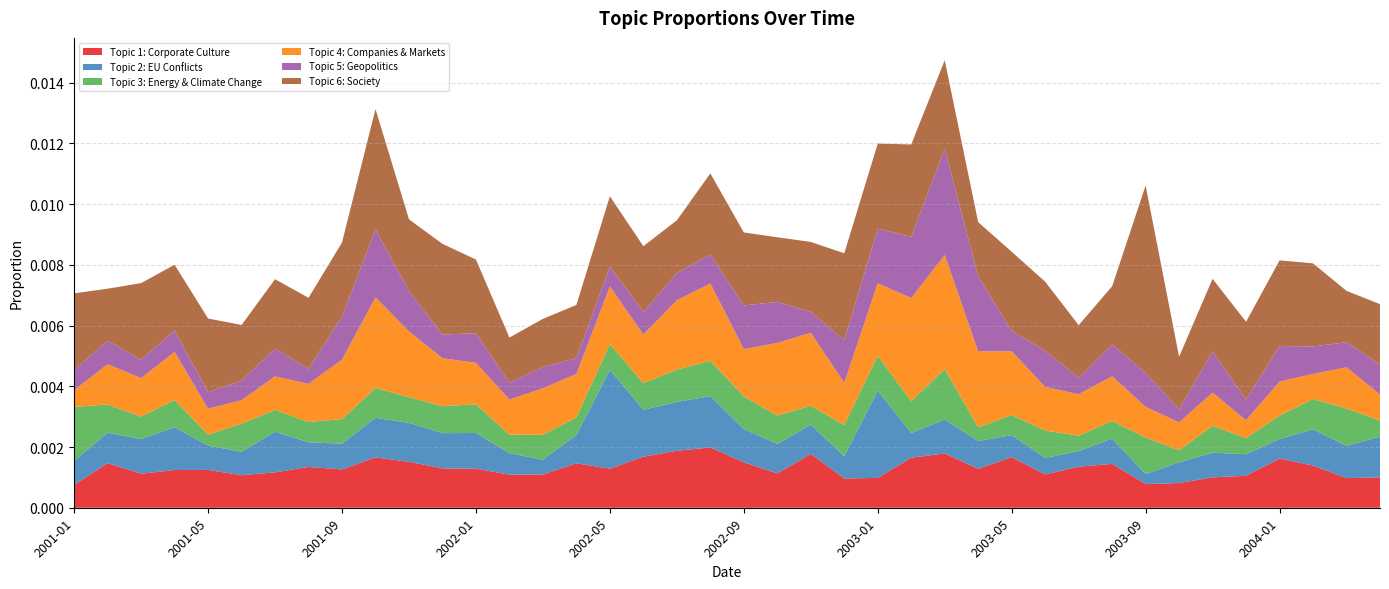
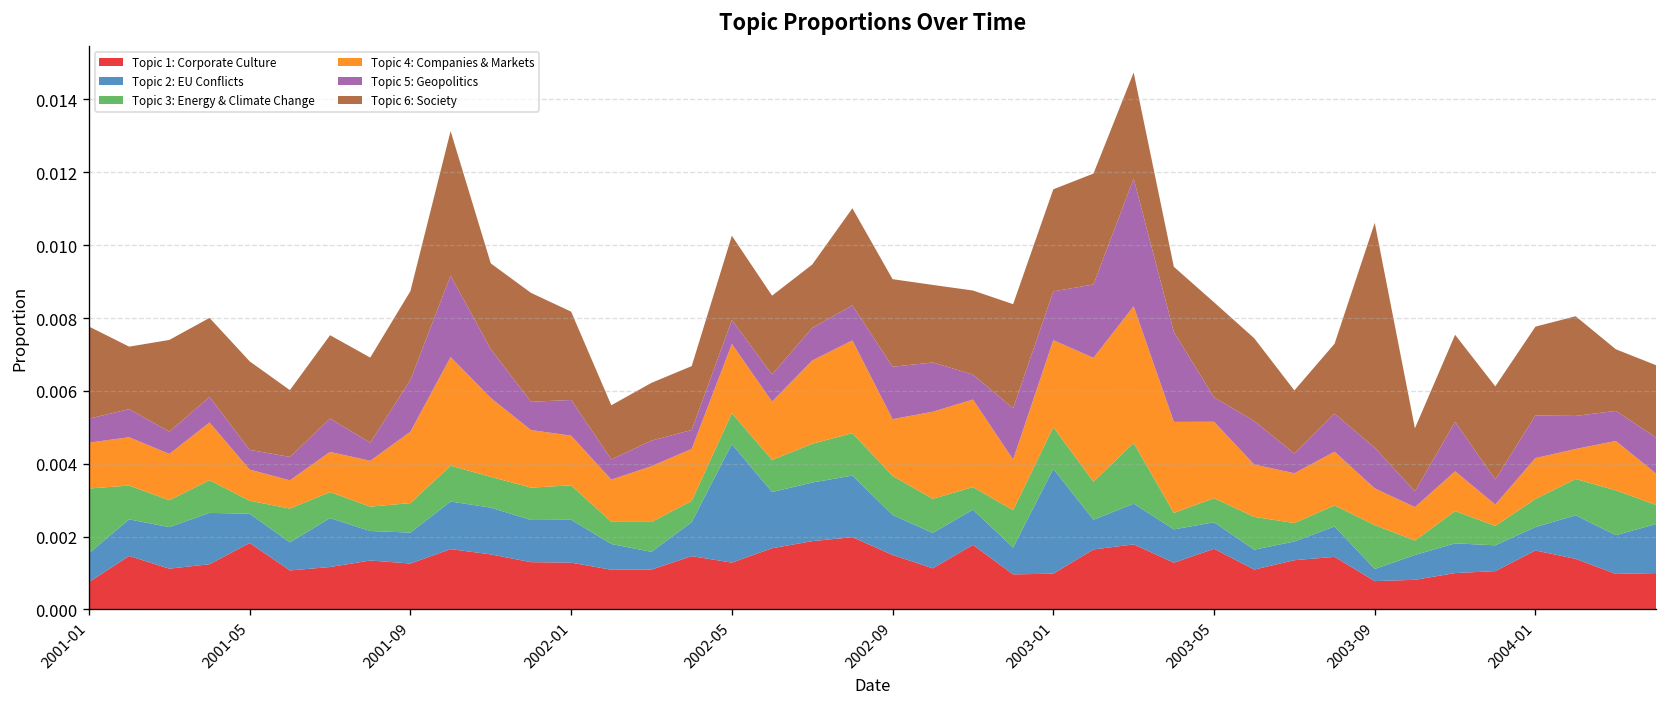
  {
    "Topic 1: Corporate Culture": {
      "2001-01": 0.0008,
-     "2001-05": 0.0012,
+     "2001-05": 0.0018,
      "2001-09": 0.0013,
      "2002-01": 0.0013,
      "2002-05": 0.0013,
      "2002-09": 0.0015,
      "2003-01": 0.0010,
      "2003-05": 0.0017,
      "2003-09": 0.0008,
      "2004-01": 0.0016
    },
    "Topic 2: EU Conflicts": {
      "2001-01": 0.0008,
      "2001-05": 0.0008,
      "2001-09": 0.0008,
      "2002-01": 0.0012,
      "2002-05": 0.0033,
      "2002-09": 0.0011,
      "2003-01": 0.0029,
      "2003-05": 0.0007,
      "2003-09": 0.0003,
      "2004-01": 0.0006
    },
    "Topic 3: Energy & Climate Change": {
      "2001-01": 0.0018,
      "2001-05": 0.0004,
      "2001-09": 0.0008,
      "2002-01": 0.0009,
      "2002-05": 0.0009,
      "2002-09": 0.0011,
      "2003-01": 0.0011,
      "2003-05": 0.0007,
      "2003-09": 0.0012,
      "2004-01": 0.0008
    },
    "Topic 4: Companies & Markets": {
-     "2001-01": 0.0006,
+     "2001-01": 0.0013,
      "2001-05": 0.0009,
      "2001-09": 0.0020,
      "2002-01": 0.0014,
      "2002-05": 0.0019,
      "2002-09": 0.0016,
      "2003-01": 0.0024,
      "2003-05": 0.0021,
      "2003-09": 0.0010,
      "2004-01": 0.0011
    },
    "Topic 5: Geopolitics": {
      "2001-01": 0.0007,
      "2001-05": 0.0005,
      "2001-09": 0.0014,
      "2002-01": 0.0010,
      "2002-05": 0.0007,
      "2002-09": 0.0014,
-     "2003-01": 0.0018,
+     "2003-01": 0.0013,
      "2003-05": 0.0007,
      "2003-09": 0.0011,
      "2004-01": 0.0012
    },
    "Topic 6: Society": {
      "2001-01": 0.0025,
      "2001-05": 0.0024,
      "2001-09": 0.0024,
      "2002-01": 0.0024,
      "2002-05": 0.0023,
      "2002-09": 0.0024,
      "2003-01": 0.0028,
      "2003-05": 0.0026,
      "2003-09": 0.0062,
-     "2004-01": 0.0028
+     "2004-01": 0.0024
    }
  }
